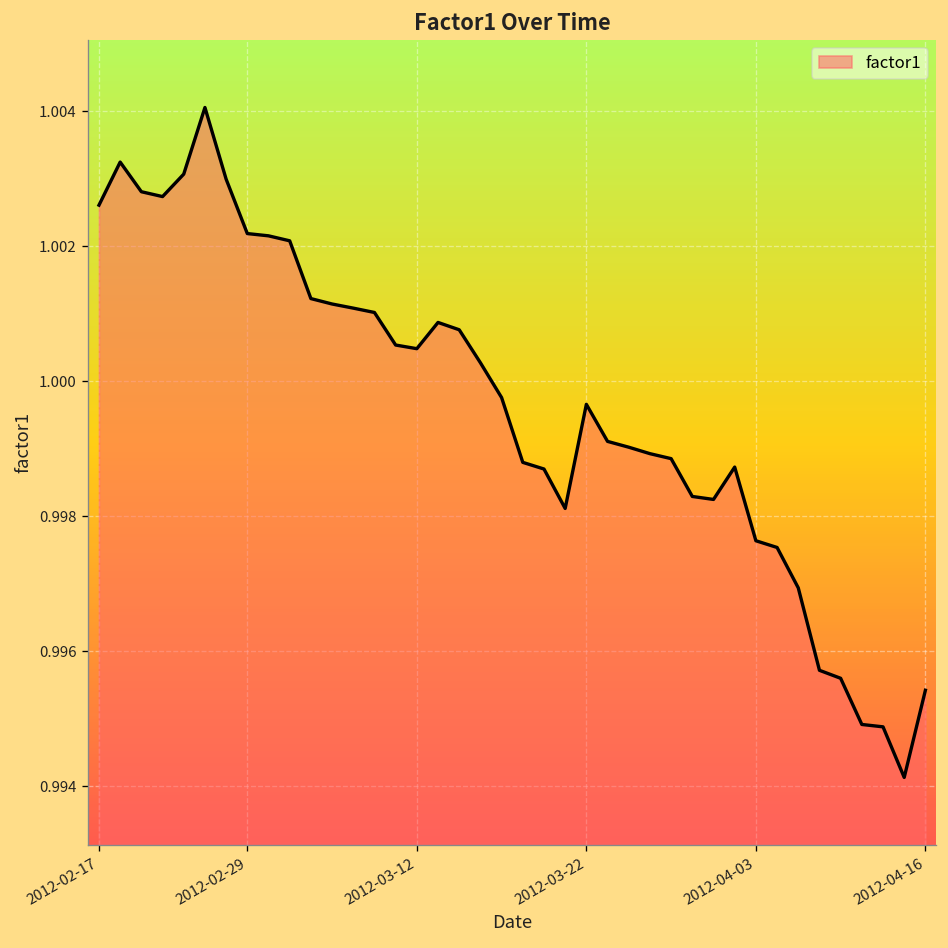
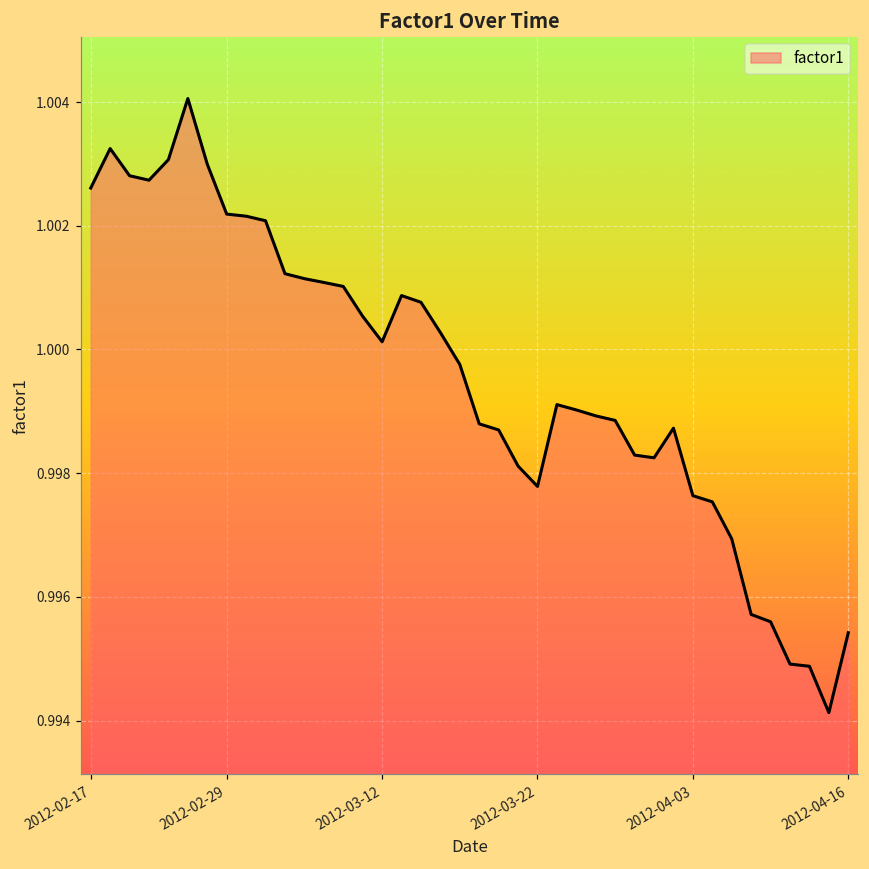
  {
    "2012-02-17": 1.0026,
    "2012-02-29": 1.0022,
-   "2012-03-12": 1.0005,
-   "2012-03-22": 0.9997,
+   "2012-03-12": 1.0001,
+   "2012-03-22": 0.9978,
    "2012-04-03": 0.9976,
    "2012-04-16": 0.9954
  }
